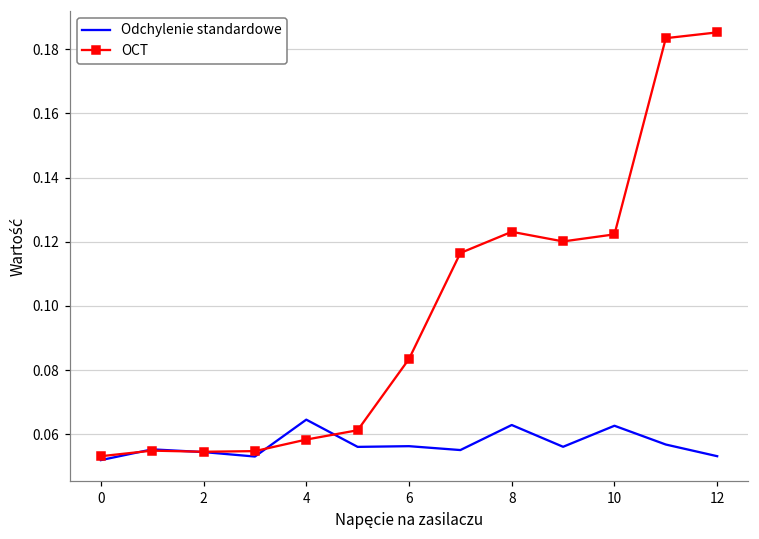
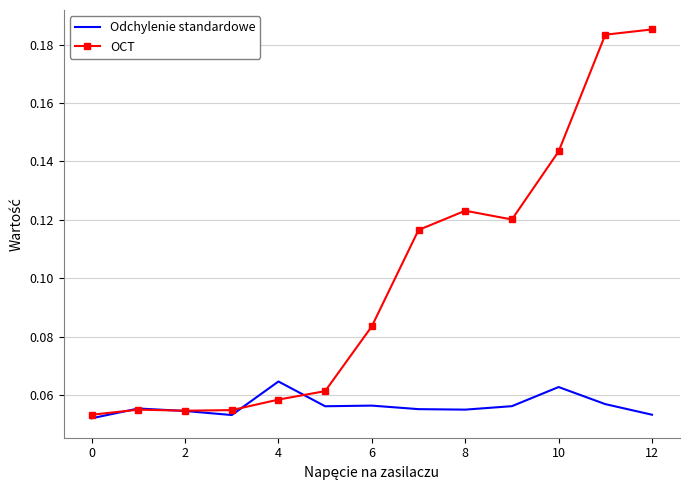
  {
    "Odchylenie standardowe": {
      "0": 0.052,
      "4": 0.065,
      "6": 0.056,
-     "8": 0.063,
+     "8": 0.055,
      "10": 0.063,
      "12": 0.053
    },
    "OCT": {
      "0": 0.053,
      "4": 0.058,
      "6": 0.084,
      "8": 0.123,
-     "10": 0.122,
+     "10": 0.143,
      "12": 0.185
    }
  }
